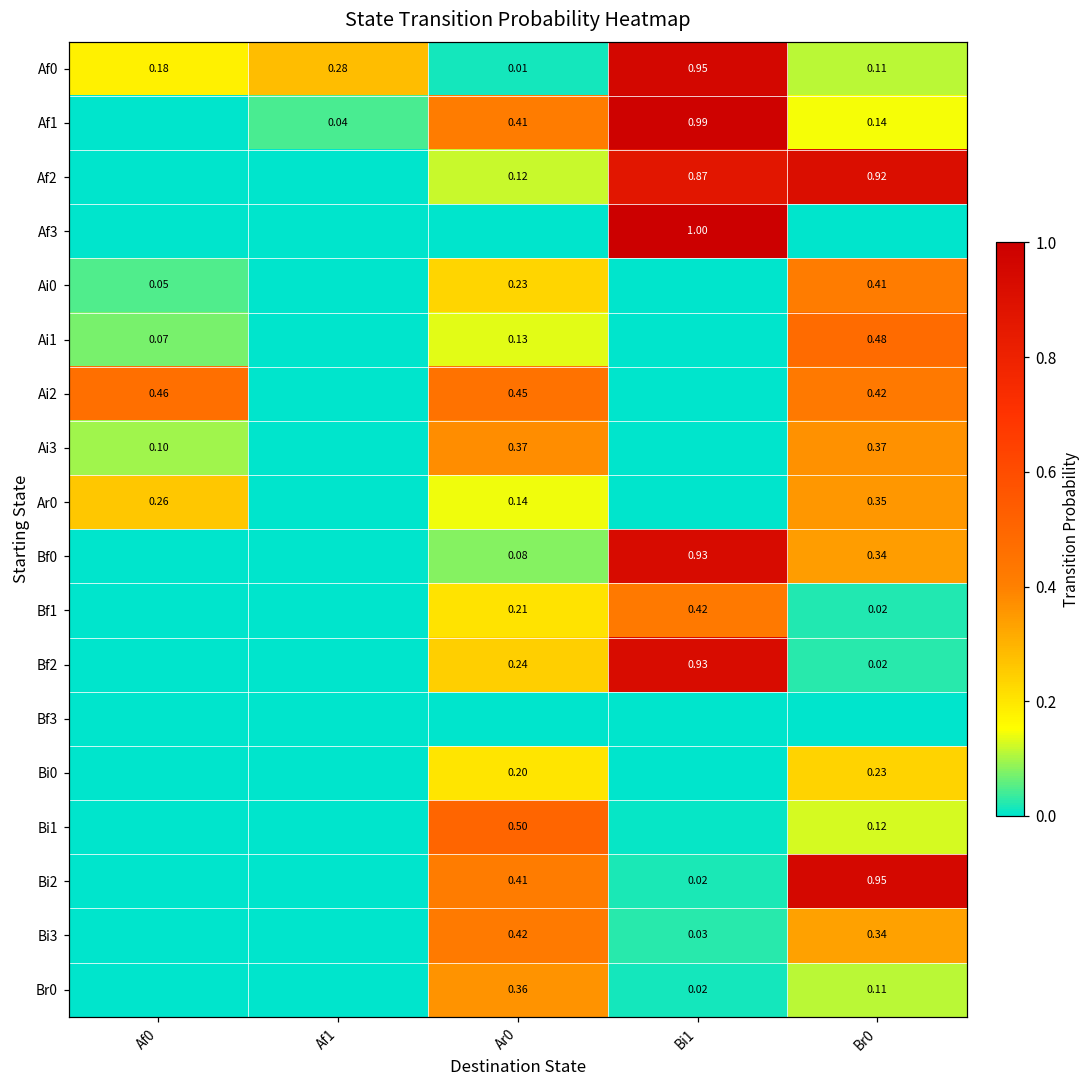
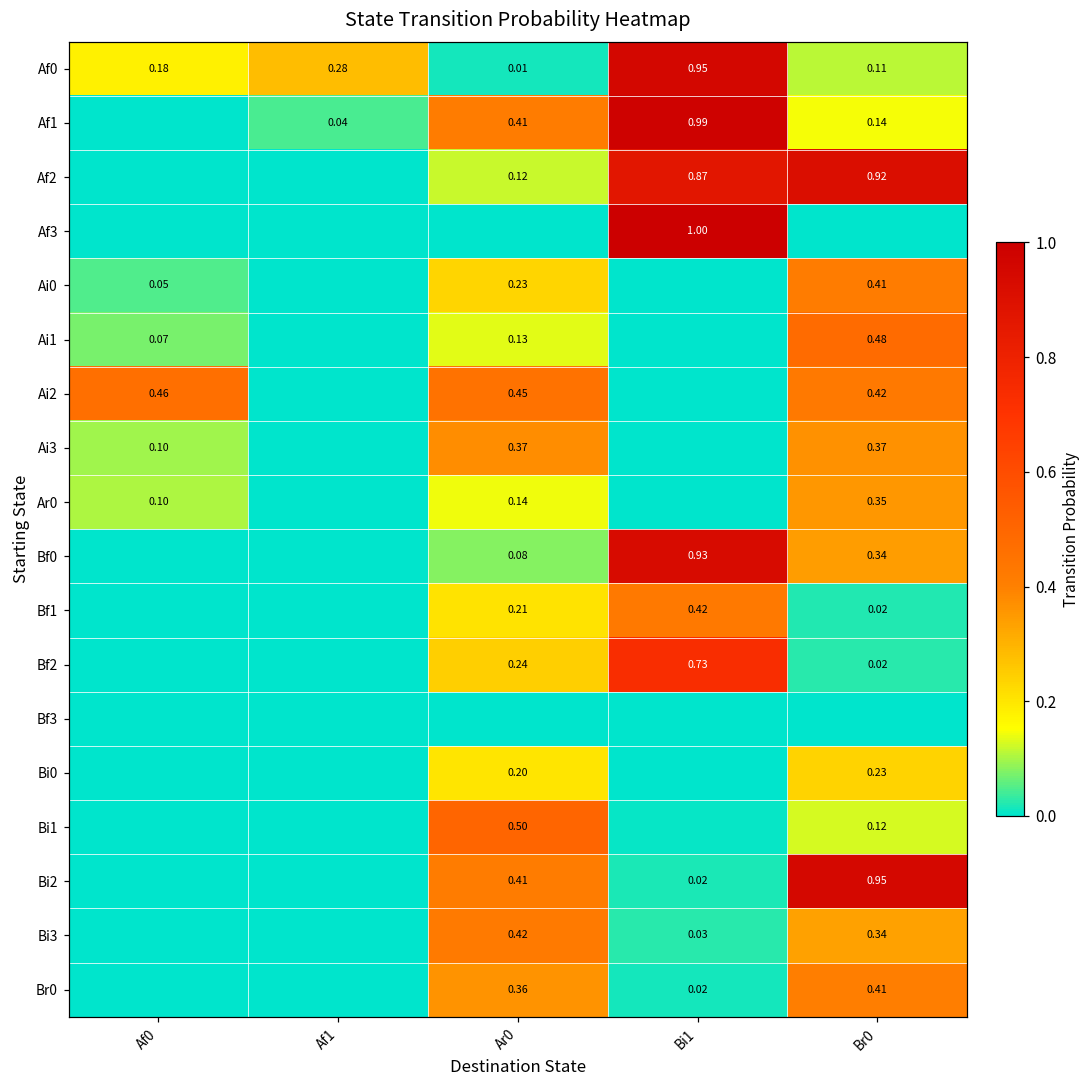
  {
    "Af0": {
      "Af0": 0.18,
      "Af1": 0.28,
      "Ar0": 0.01,
      "Bi1": 0.95,
      "Br0": 0.11
    },
    "Af1": {
      "Af1": 0.04,
      "Ar0": 0.41,
      "Bi1": 0.99,
      "Br0": 0.14
    },
    "Af2": {
      "Ar0": 0.12,
      "Bi1": 0.87,
      "Br0": 0.92
    },
    "Af3": {
      "Bi1": 1.00
    },
    "Ai0": {
      "Af0": 0.05,
      "Ar0": 0.23,
      "Br0": 0.41
    },
    "Ai1": {
      "Af0": 0.07,
      "Ar0": 0.13,
      "Br0": 0.48
    },
    "Ai2": {
      "Af0": 0.46,
      "Ar0": 0.45,
      "Br0": 0.42
    },
    "Ai3": {
      "Af0": 0.10,
      "Ar0": 0.37,
      "Br0": 0.37
    },
    "Ar0": {
-     "Af0": 0.26,
+     "Af0": 0.10,
      "Ar0": 0.14,
      "Br0": 0.35
    },
    "Bf0": {
      "Ar0": 0.08,
      "Bi1": 0.93,
      "Br0": 0.34
    },
    "Bf1": {
      "Ar0": 0.21,
      "Bi1": 0.42,
      "Br0": 0.02
    },
    "Bf2": {
      "Ar0": 0.24,
-     "Bi1": 0.93,
+     "Bi1": 0.73,
      "Br0": 0.02
    },
    "Bi0": {
      "Ar0": 0.20,
      "Br0": 0.23
    },
    "Bi1": {
      "Ar0": 0.50,
      "Br0": 0.12
    },
    "Bi2": {
      "Ar0": 0.41,
      "Bi1": 0.02,
      "Br0": 0.95
    },
    "Bi3": {
      "Ar0": 0.42,
      "Bi1": 0.03,
      "Br0": 0.34
    },
    "Br0": {
      "Ar0": 0.36,
      "Bi1": 0.02,
-     "Br0": 0.11
+     "Br0": 0.41
    }
  }
